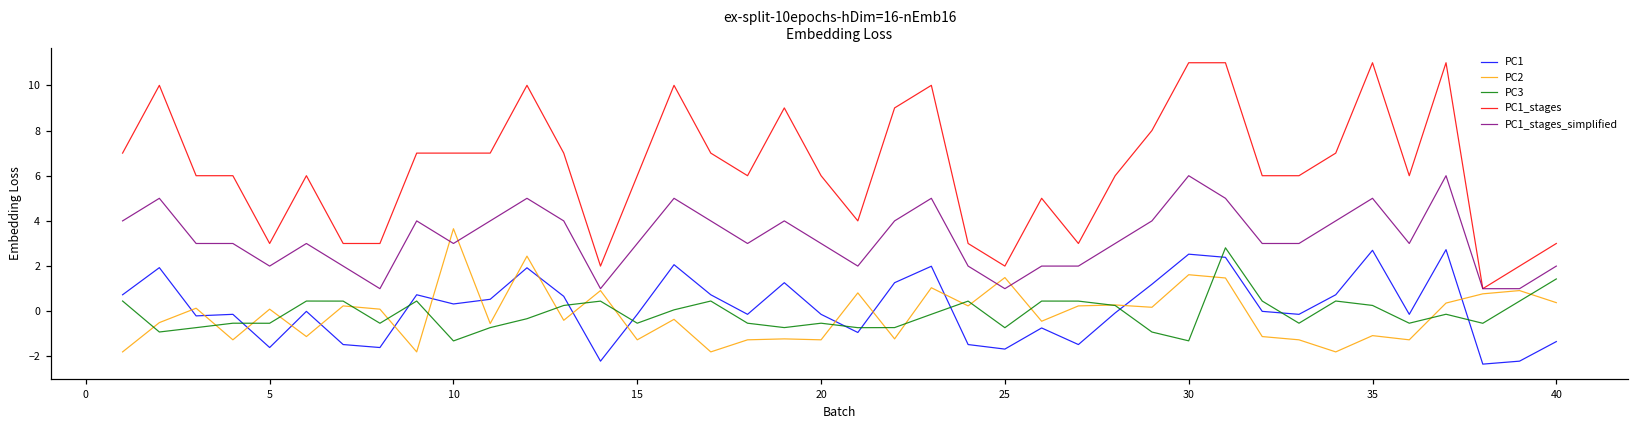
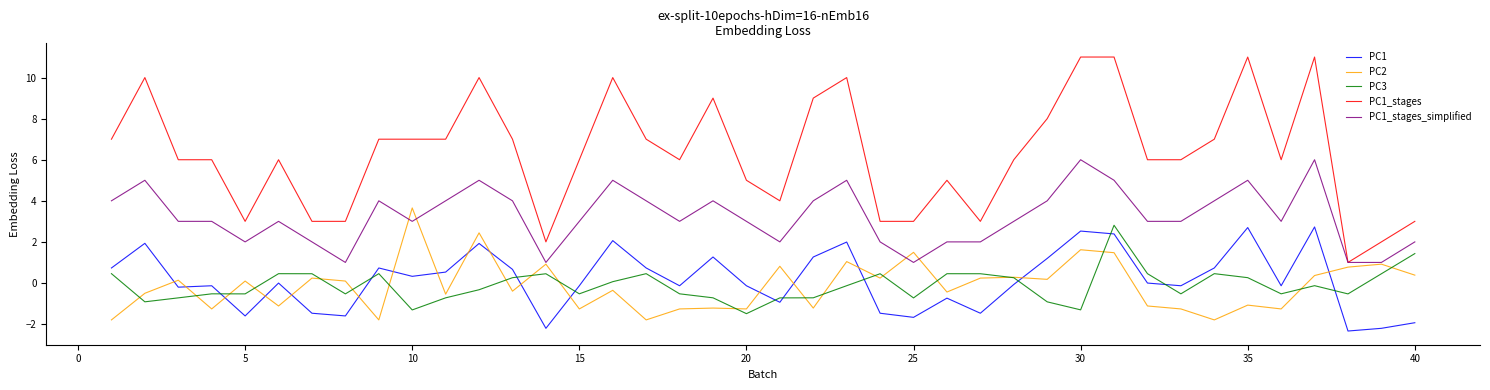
  {
    "PC1": {
      "5": -1.6,
      "10": 0.3,
      "15": -0.1,
      "20": -0.1,
      "25": -1.7,
      "30": 2.5,
      "35": 2.7,
-     "40": -1.3
+     "40": -1.9
    },
    "PC2": {
      "5": 0.1,
      "10": 3.7,
      "15": -1.3,
      "20": -1.3,
      "25": 1.5,
      "30": 1.6,
      "35": -1.1,
      "40": 0.4
    },
    "PC3": {
      "5": -0.5,
      "10": -1.3,
      "15": -0.5,
-     "20": -0.5,
+     "20": -1.5,
      "25": -0.7,
      "30": -1.3,
      "35": 0.3,
      "40": 1.4
    },
    "PC1_stages": {
      "5": 3,
      "10": 7,
      "15": 6,
-     "20": 6,
-     "25": 2,
+     "20": 5,
+     "25": 3,
      "30": 11,
      "35": 11,
      "40": 3
    },
    "PC1_stages_simplified": {
      "5": 2.0,
      "10": 3.0,
      "15": 3.0,
      "20": 3.0,
      "25": 1.0,
      "30": 6.0,
      "35": 5.0,
      "40": 2.0
    }
  }
